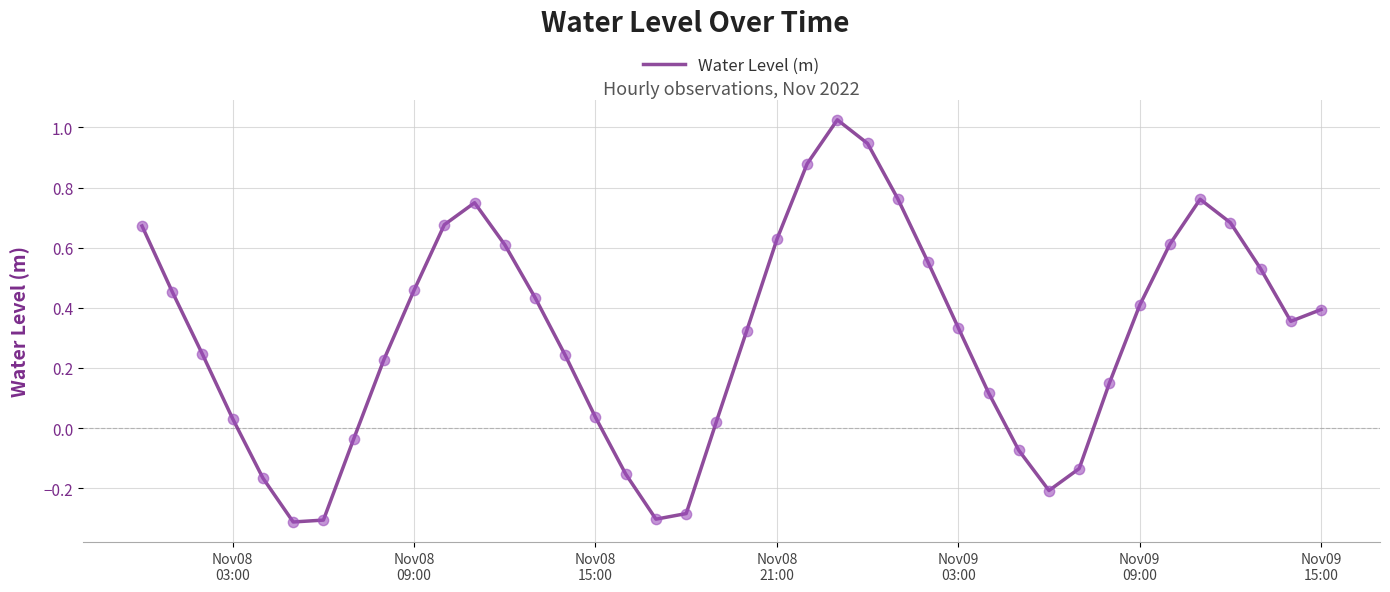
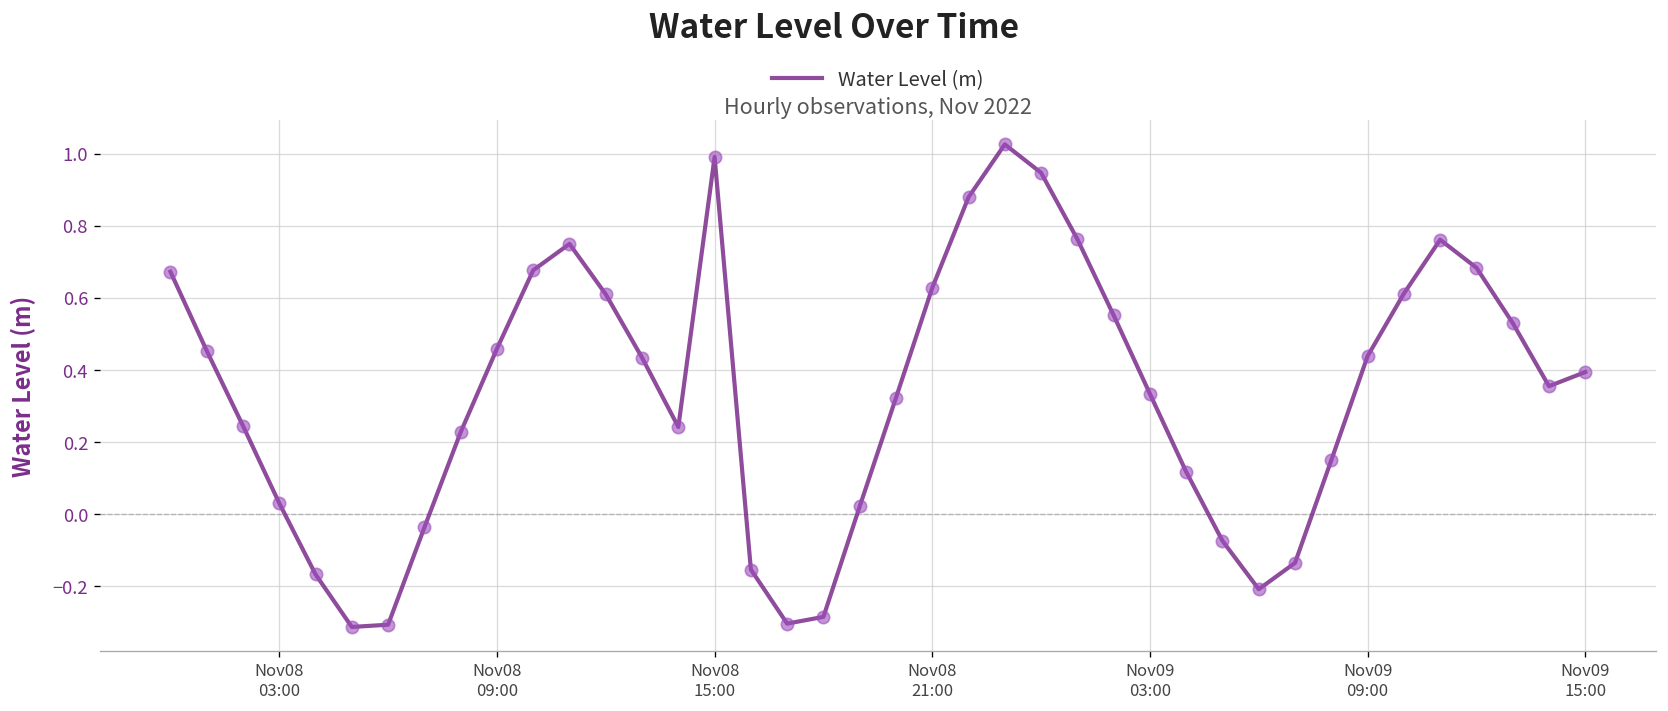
  {
    "Nov08 03:00": 0.03,
    "Nov08 09:00": 0.46,
-   "Nov08 15:00": 0.04,
+   "Nov08 15:00": 0.99,
    "Nov08 21:00": 0.63,
    "Nov09 03:00": 0.33,
-   "Nov09 09:00": 0.41,
+   "Nov09 09:00": 0.44,
    "Nov09 15:00": 0.39
  }
